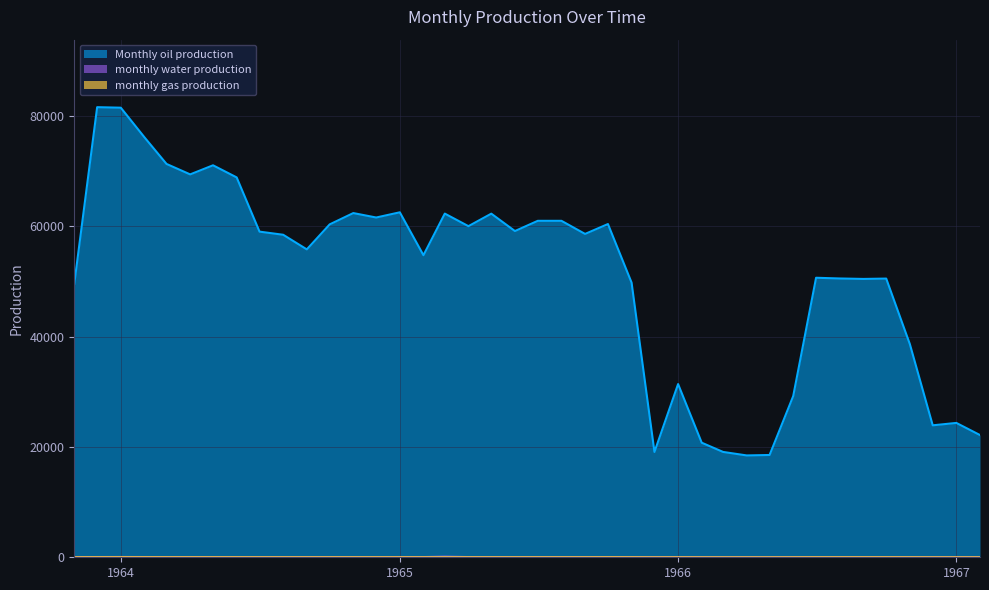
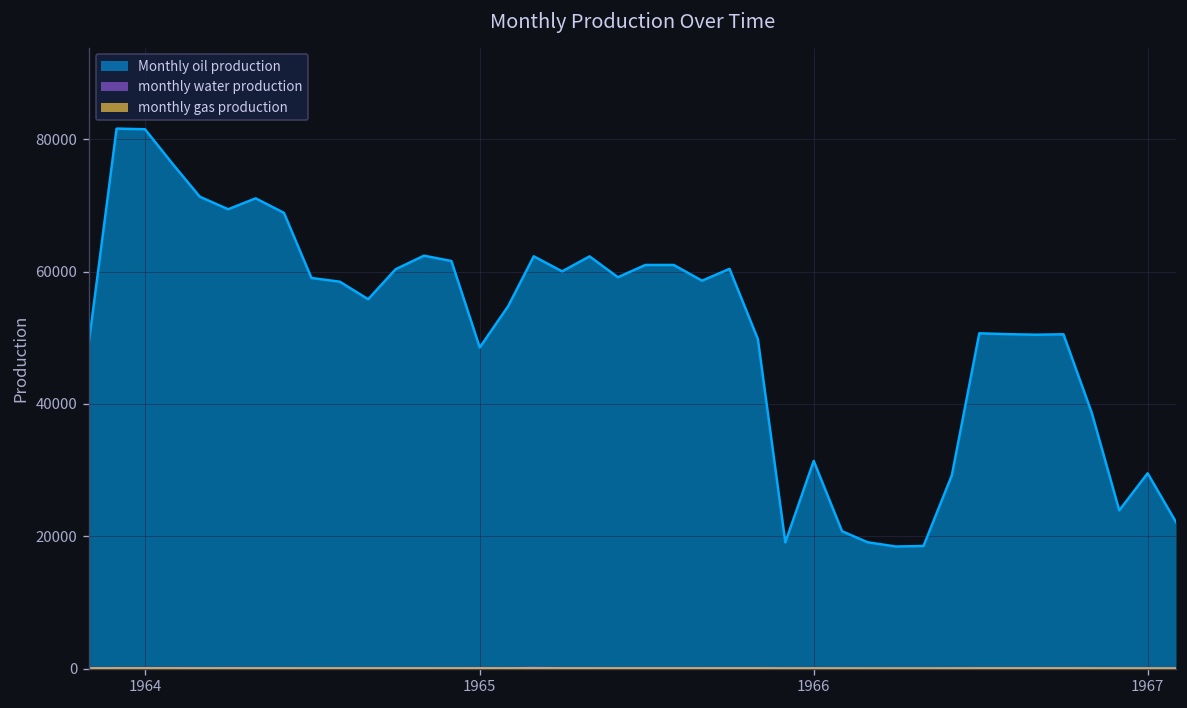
  {
    "Monthly oil production": {
      "1964": 81000,
-     "1965": 63000,
+     "1965": 49000,
      "1966": 31000,
-     "1967": 24000
+     "1967": 30000
    },
    "monthly gas production": {
      "1964": 0,
      "1965": 0,
      "1966": 0,
      "1967": 0
    }
  }
